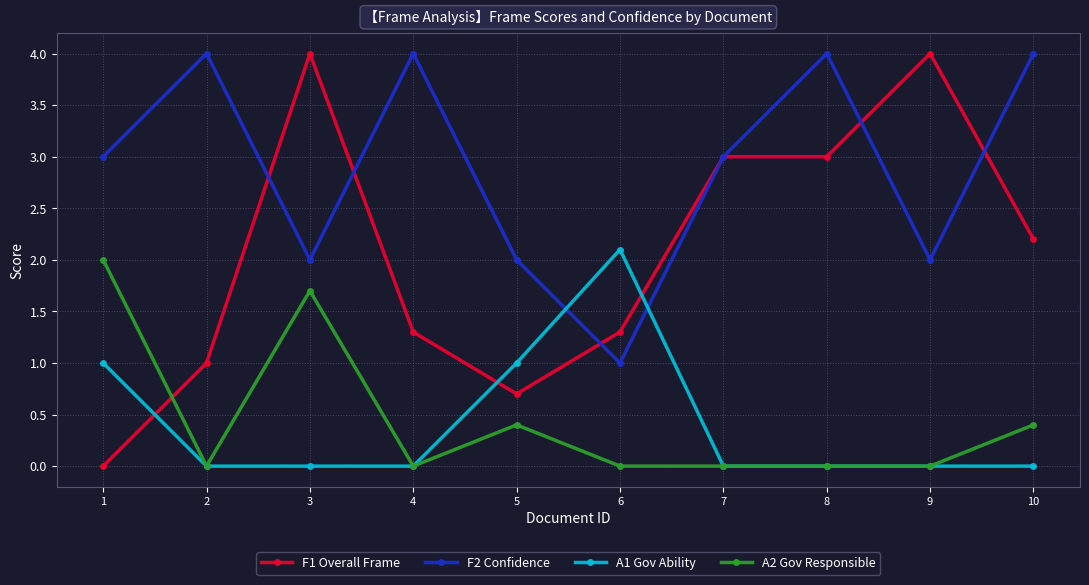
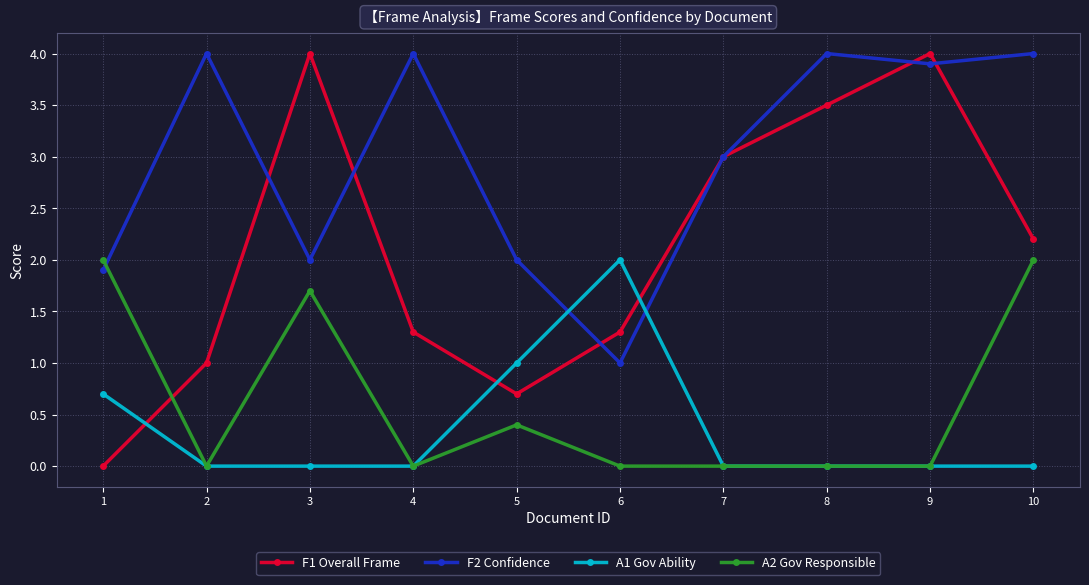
  {
    "F1 Overall Frame": {
      "1": 0.0,
      "2": 1.0,
      "3": 4.0,
      "4": 1.3,
      "5": 0.7,
      "6": 1.3,
-     "8": 3.0,
+     "8": 3.5,
      "9": 4.0,
      "10": 2.2
    },
    "F2 Confidence": {
-     "1": 3.0,
+     "1": 1.9,
      "2": 4.0,
      "3": 2.0,
      "4": 4.0,
      "5": 2.0,
      "6": 1.0,
      "8": 4.0,
-     "9": 2.0,
+     "9": 3.9,
      "10": 4.0
    },
    "A1 Gov Ability": {
-     "1": 1.0,
+     "1": 0.7,
      "3": 0.0,
      "5": 1.0,
-     "6": 2.1,
+     "6": 2.0,
      "10": 0.0
    },
    "A2 Gov Responsible": {
      "1": 2.0,
      "3": 1.7,
      "5": 0.4,
      "6": 0.0,
-     "10": 0.4
+     "10": 2.0
    }
  }
